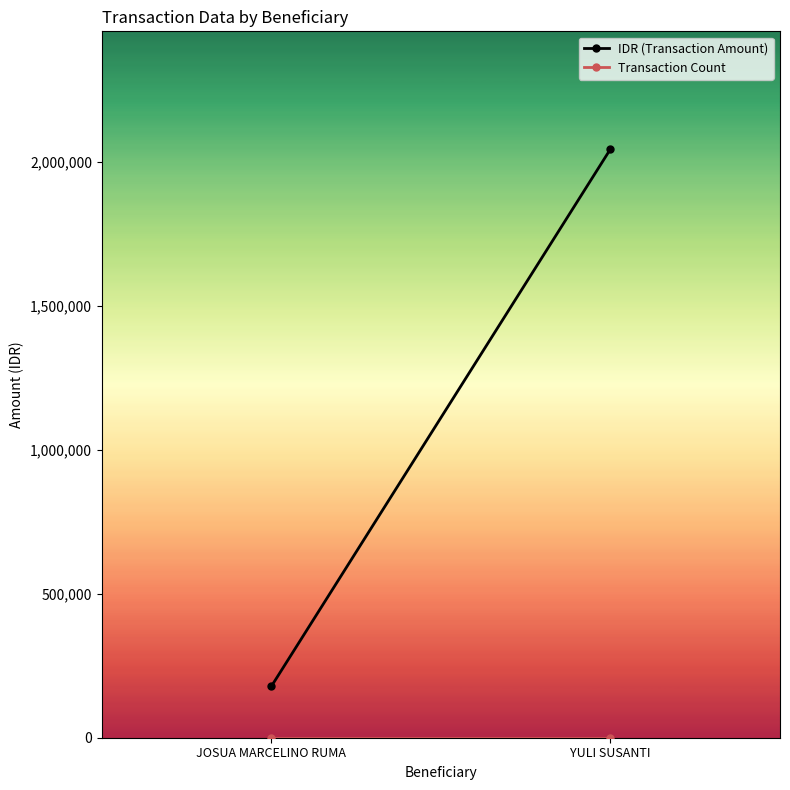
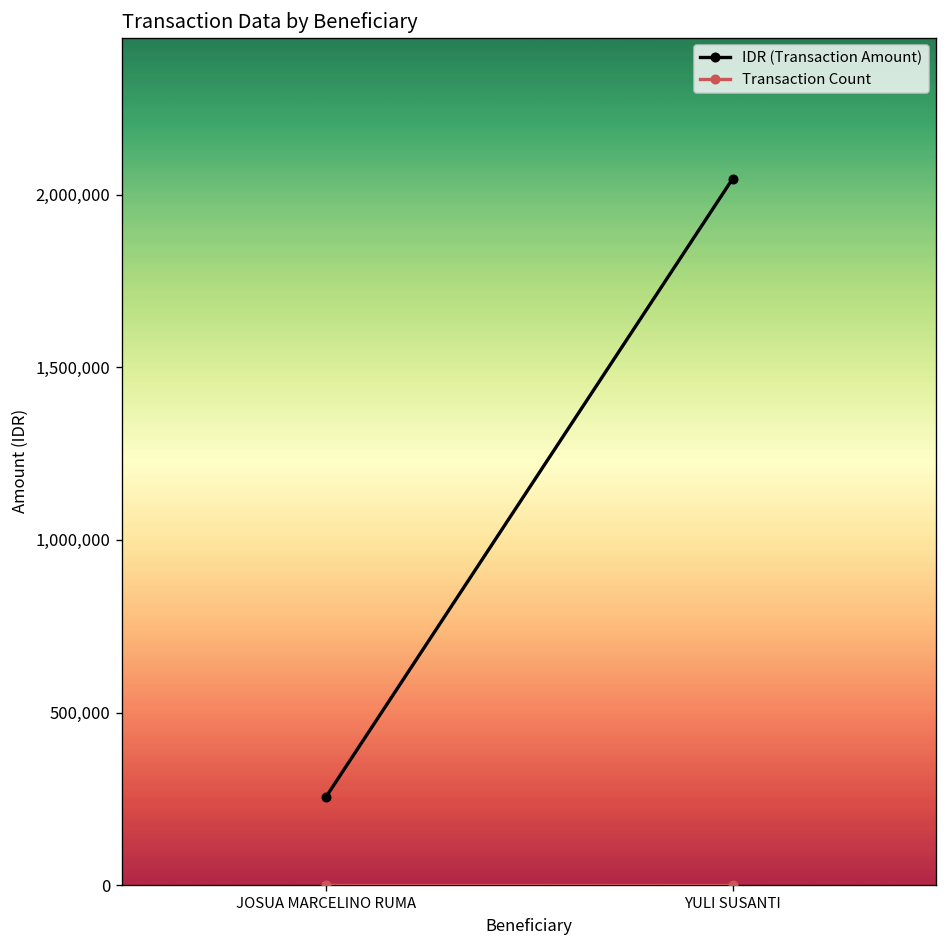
  {
    "IDR (Transaction Amount)": {
-     "JOSUA MARCELINO RUMA": "180,000",
+     "JOSUA MARCELINO RUMA": "250,000",
      "YULI SUSANTI": "2,050,000"
    },
    "Transaction Count": {
      "JOSUA MARCELINO RUMA": "0",
      "YULI SUSANTI": "0"
    }
  }
